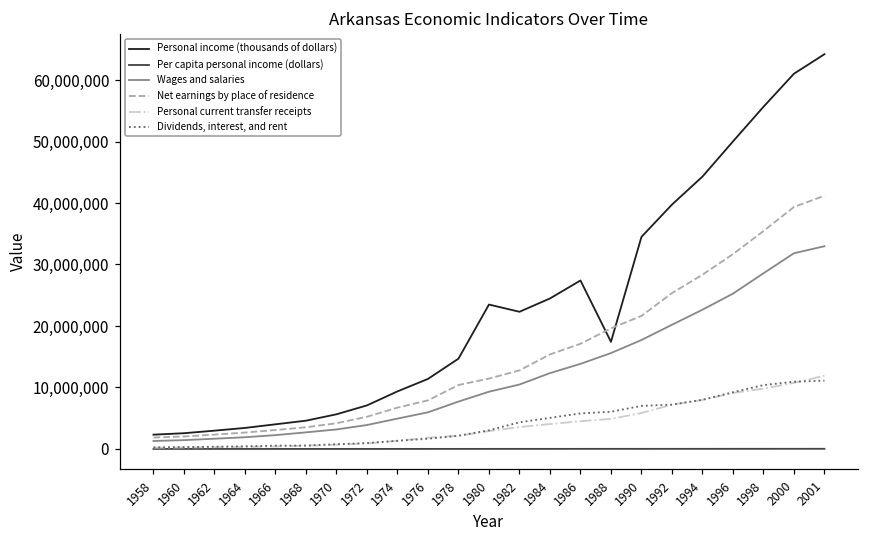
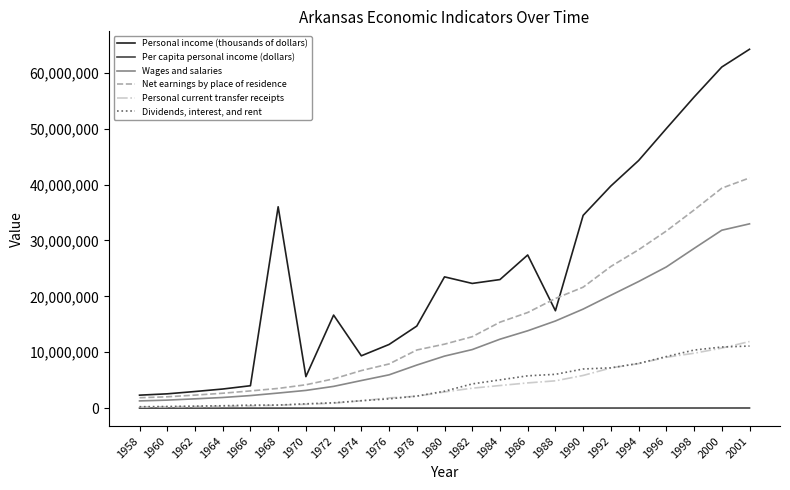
  {
    "Personal income (thousands of dollars)": {
      "1960": "3,000,000",
      "1962": "3,000,000",
      "1964": "3,000,000",
      "1966": "4,000,000",
-     "1968": "5,000,000",
+     "1968": "36,000,000",
      "1970": "6,000,000",
-     "1972": "7,000,000",
+     "1972": "17,000,000",
      "1974": "9,000,000",
      "1976": "11,000,000",
      "1978": "15,000,000",
      "1980": "23,000,000",
      "1982": "22,000,000",
-     "1984": "24,000,000",
+     "1984": "23,000,000",
      "1986": "27,000,000",
      "1988": "17,000,000",
      "1990": "34,000,000",
      "1992": "40,000,000",
      "1994": "44,000,000",
      "1996": "50,000,000",
      "1998": "56,000,000",
      "2000": "61,000,000",
      "2001": "64,000,000"
    }
  }
